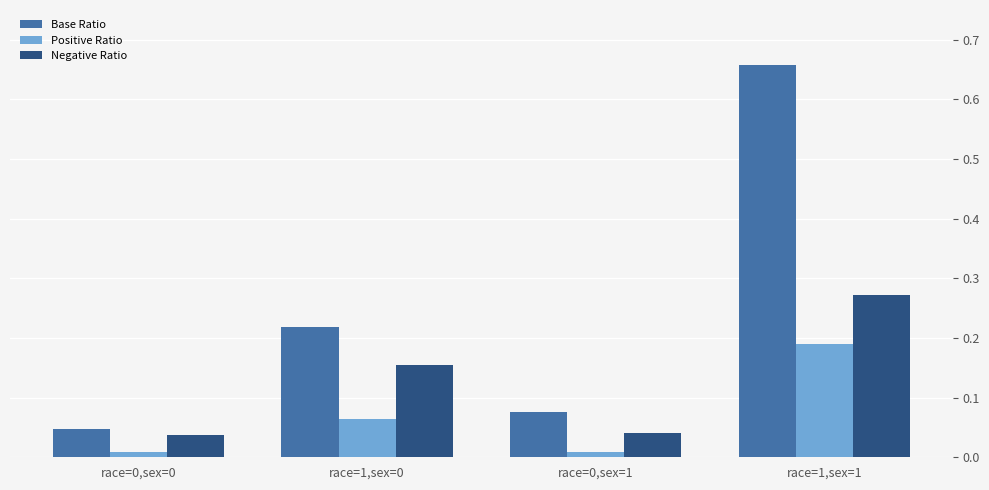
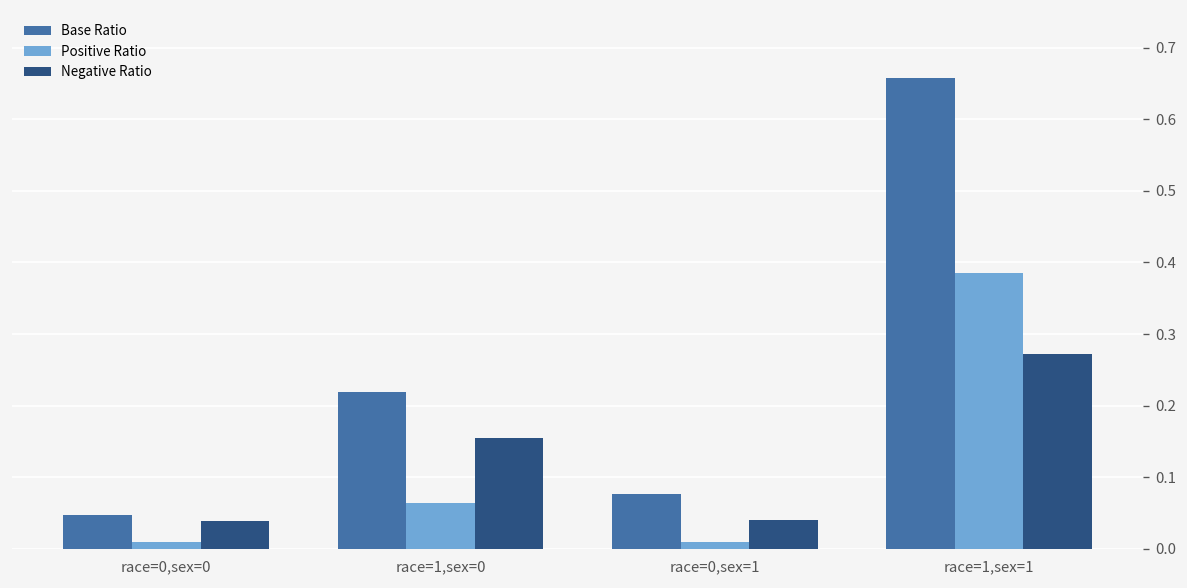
  {
    "Positive Ratio": {
      "race=0,sex=0": 0.01,
      "race=1,sex=0": 0.06,
      "race=0,sex=1": 0.01,
-     "race=1,sex=1": 0.19
+     "race=1,sex=1": 0.39
    }
  }
